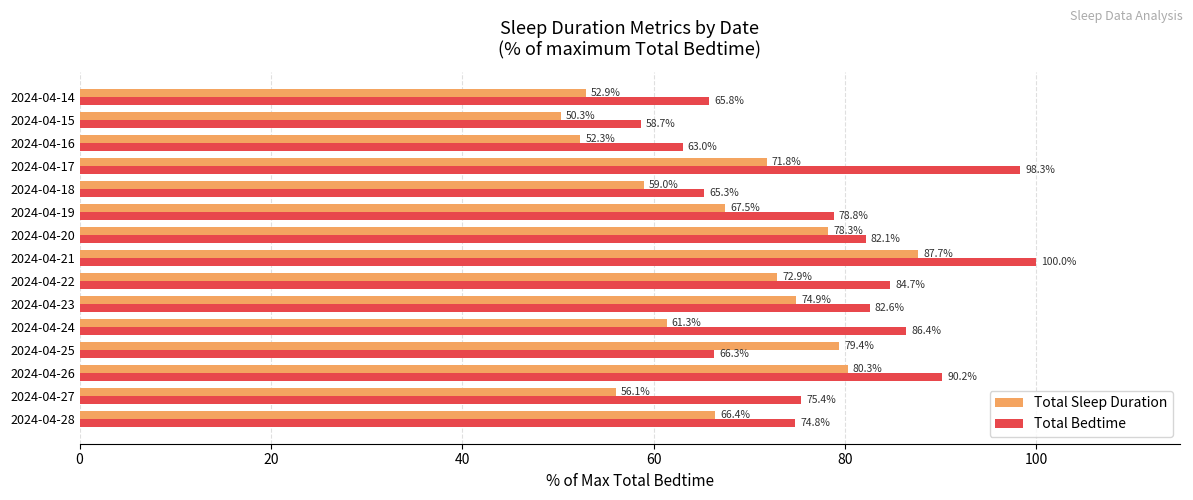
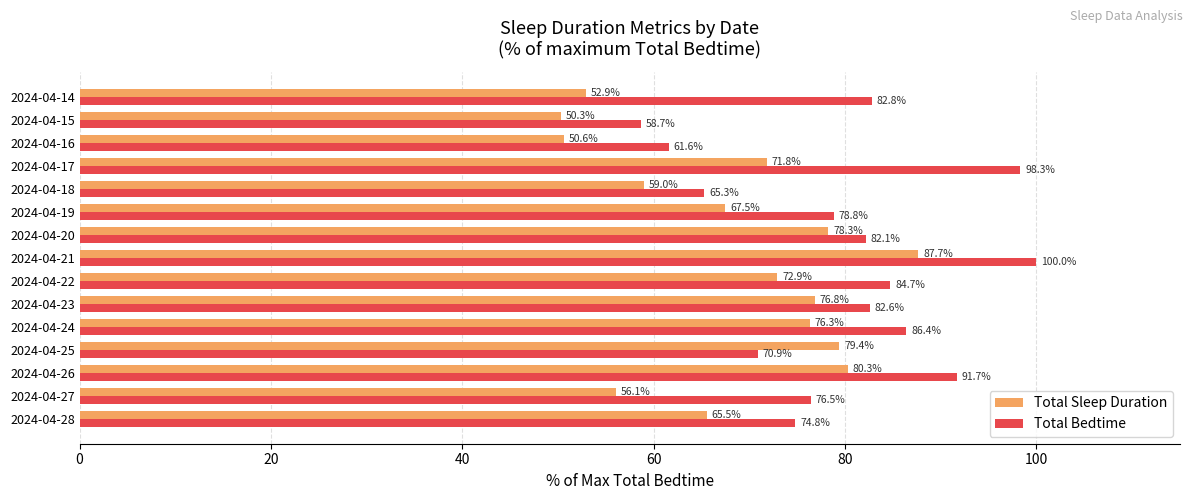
  {
    "Total Sleep Duration": {
      "2024-04-14": "52.9%",
      "2024-04-15": "50.3%",
-     "2024-04-16": "52.3%",
+     "2024-04-16": "50.6%",
      "2024-04-17": "71.8%",
      "2024-04-18": "59.0%",
      "2024-04-19": "67.5%",
      "2024-04-20": "78.3%",
      "2024-04-21": "87.7%",
      "2024-04-22": "72.9%",
-     "2024-04-23": "74.9%",
-     "2024-04-24": "61.3%",
+     "2024-04-23": "76.8%",
+     "2024-04-24": "76.3%",
      "2024-04-25": "79.4%",
      "2024-04-26": "80.3%",
      "2024-04-27": "56.1%",
-     "2024-04-28": "66.4%"
+     "2024-04-28": "65.5%"
    },
    "Total Bedtime": {
-     "2024-04-14": "65.8%",
+     "2024-04-14": "82.8%",
      "2024-04-15": "58.7%",
-     "2024-04-16": "63.0%",
+     "2024-04-16": "61.6%",
      "2024-04-17": "98.3%",
      "2024-04-18": "65.3%",
      "2024-04-19": "78.8%",
      "2024-04-20": "82.1%",
      "2024-04-21": "100.0%",
      "2024-04-22": "84.7%",
      "2024-04-23": "82.6%",
      "2024-04-24": "86.4%",
-     "2024-04-25": "66.3%",
-     "2024-04-26": "90.2%",
-     "2024-04-27": "75.4%",
+     "2024-04-25": "70.9%",
+     "2024-04-26": "91.7%",
+     "2024-04-27": "76.5%",
      "2024-04-28": "74.8%"
    }
  }
